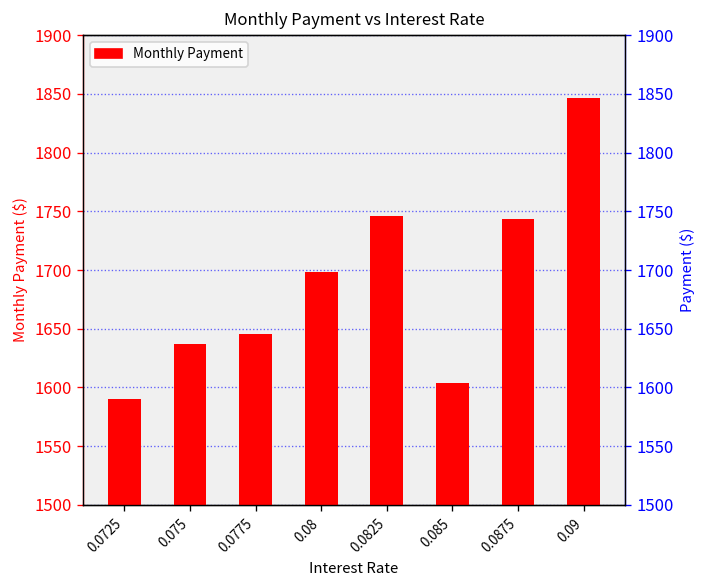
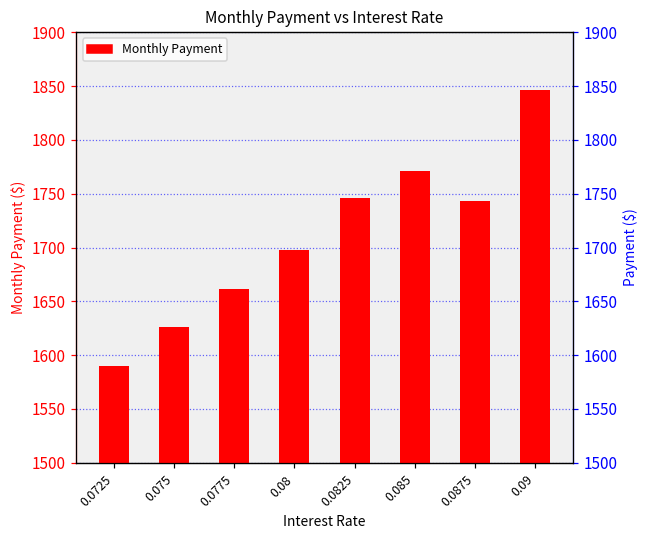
  {
    "0.0725": 1590,
-   "0.075": 1640,
-   "0.0775": 1650,
+   "0.075": 1630,
+   "0.0775": 1660,
    "0.08": 1700,
    "0.0825": 1750,
-   "0.085": 1600,
+   "0.085": 1770,
    "0.0875": 1740,
    "0.09": 1850
  }
